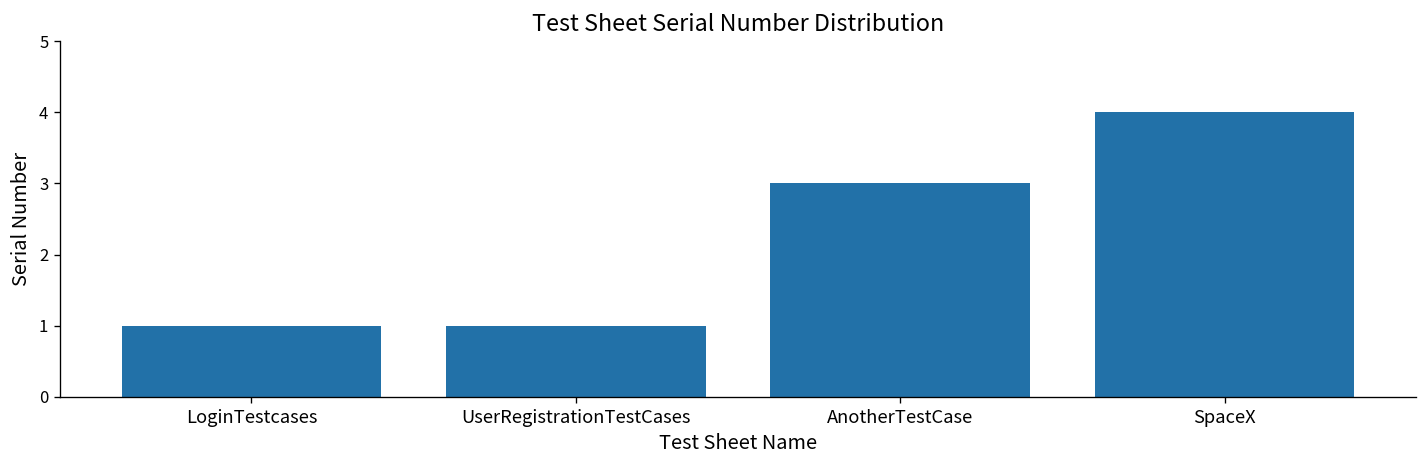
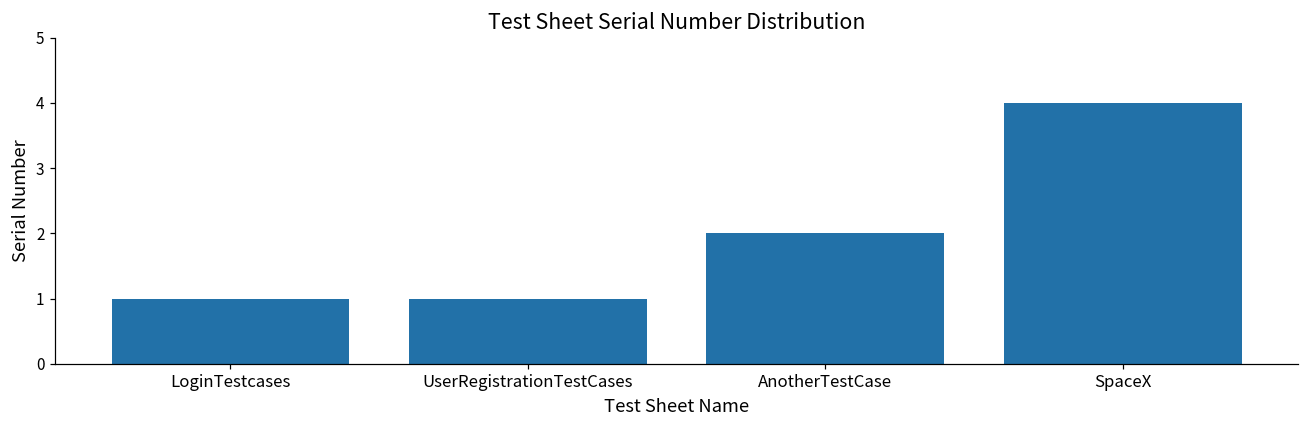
  {
    "LoginTestcases": 1,
    "UserRegistrationTestCases": 1,
-   "AnotherTestCase": 3,
+   "AnotherTestCase": 2,
    "SpaceX": 4
  }
